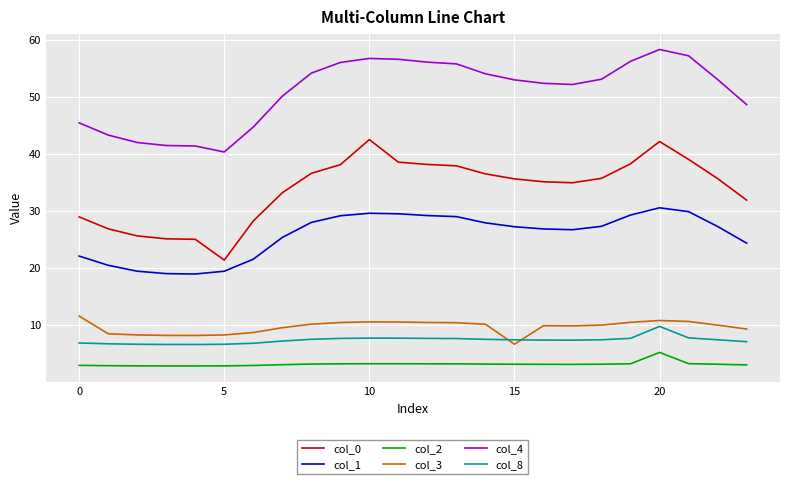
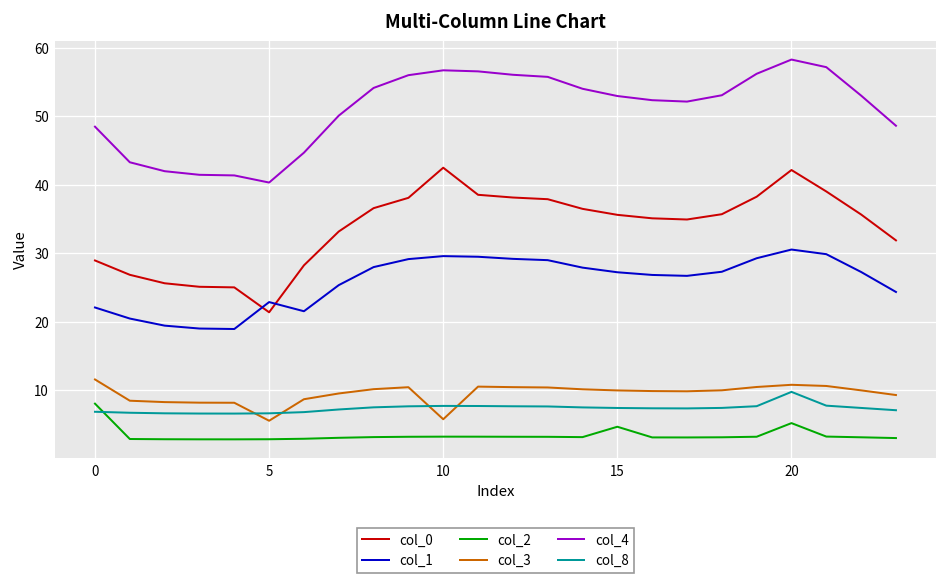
  {
    "col_0": {
      "0": 29,
      "5": 21,
      "10": 42,
      "15": 36,
      "20": 42
    },
    "col_1": {
      "0": 22,
-     "5": 19,
+     "5": 23,
      "10": 30,
      "15": 27,
      "20": 31
    },
    "col_2": {
-     "0": 3,
+     "0": 8,
      "5": 3,
      "10": 3,
-     "15": 3,
+     "15": 5,
      "20": 5
    },
    "col_3": {
      "0": 12,
-     "5": 8,
-     "10": 11,
-     "15": 7,
+     "5": 6,
+     "10": 6,
+     "15": 10,
      "20": 11
    },
    "col_4": {
-     "0": 45,
+     "0": 48,
      "5": 40,
      "10": 57,
      "15": 53,
      "20": 58
    },
    "col_8": {
      "0": 7,
      "5": 7,
      "10": 8,
      "15": 7,
      "20": 10
    }
  }
